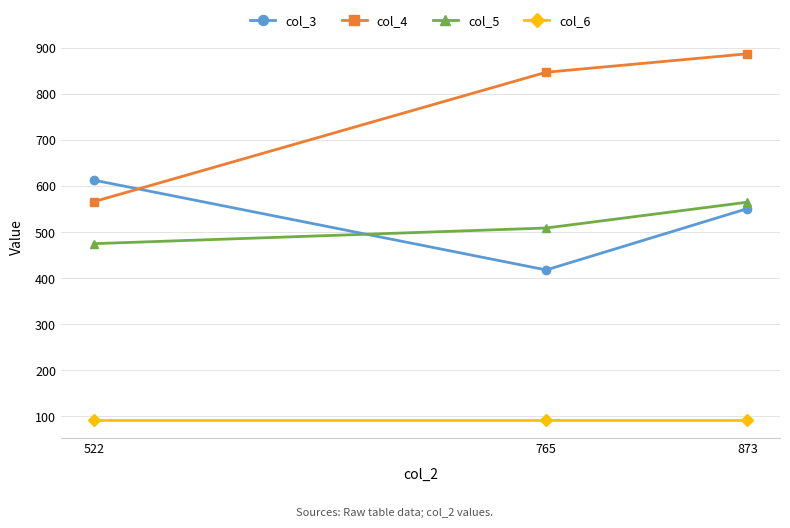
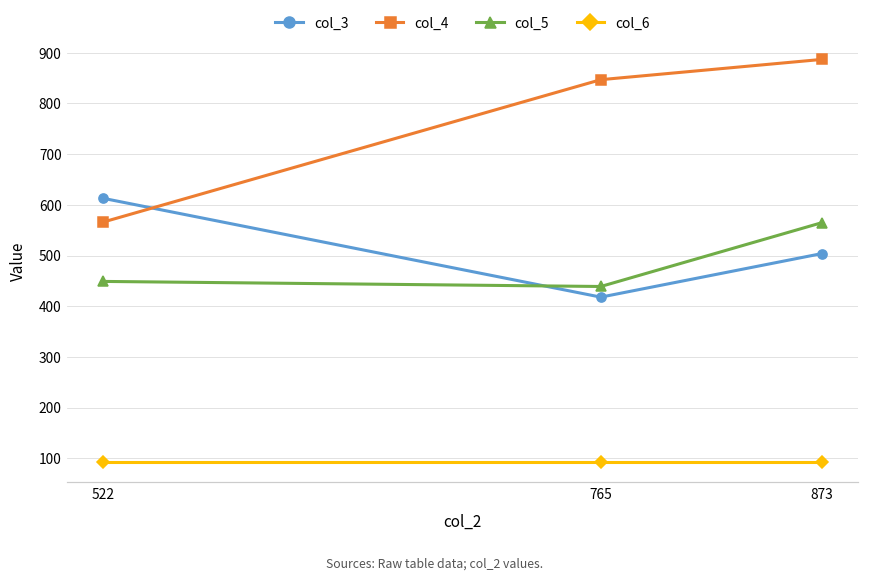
  {
    "col_3": {
      "522": 610,
      "765": 420,
-     "873": 550
+     "873": 500
    },
    "col_4": {
      "522": 570,
      "765": 850,
      "873": 890
    },
    "col_5": {
-     "522": 480,
-     "765": 510,
+     "522": 450,
+     "765": 440,
      "873": 570
    },
    "col_6": {
      "522": 90,
      "765": 90,
      "873": 90
    }
  }
